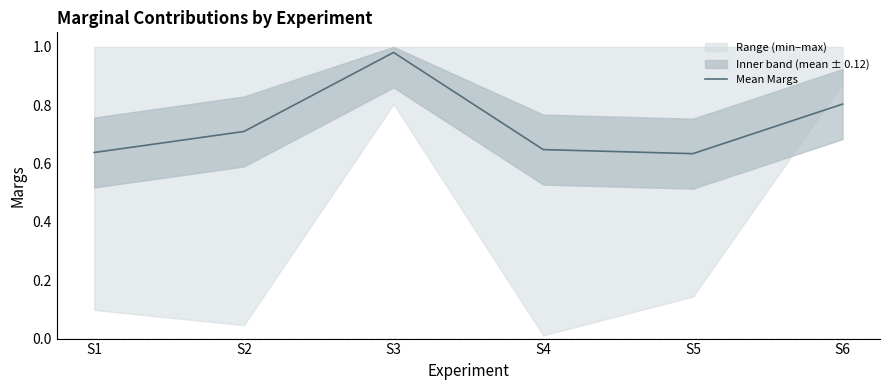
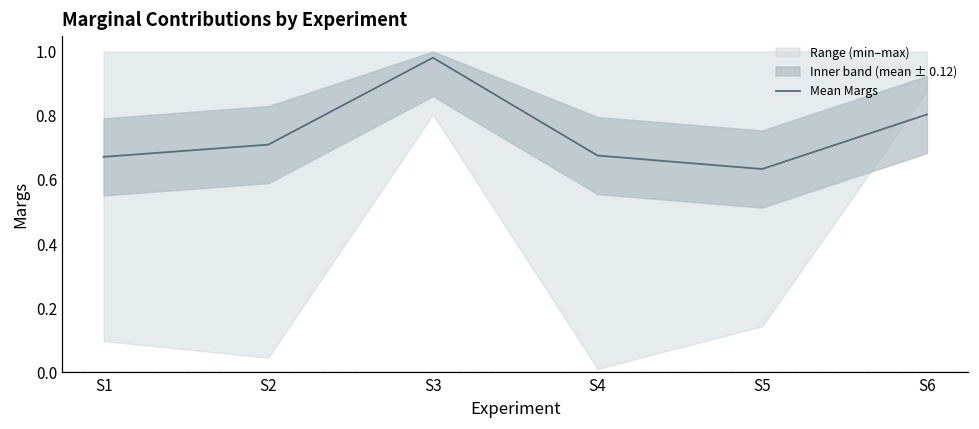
  {
    "Mean Margs": {
-     "S1": 0.64,
+     "S1": 0.67,
      "S2": 0.71,
      "S3": 0.98,
-     "S4": 0.65,
+     "S4": 0.68,
      "S5": 0.63,
      "S6": 0.80
    }
  }
